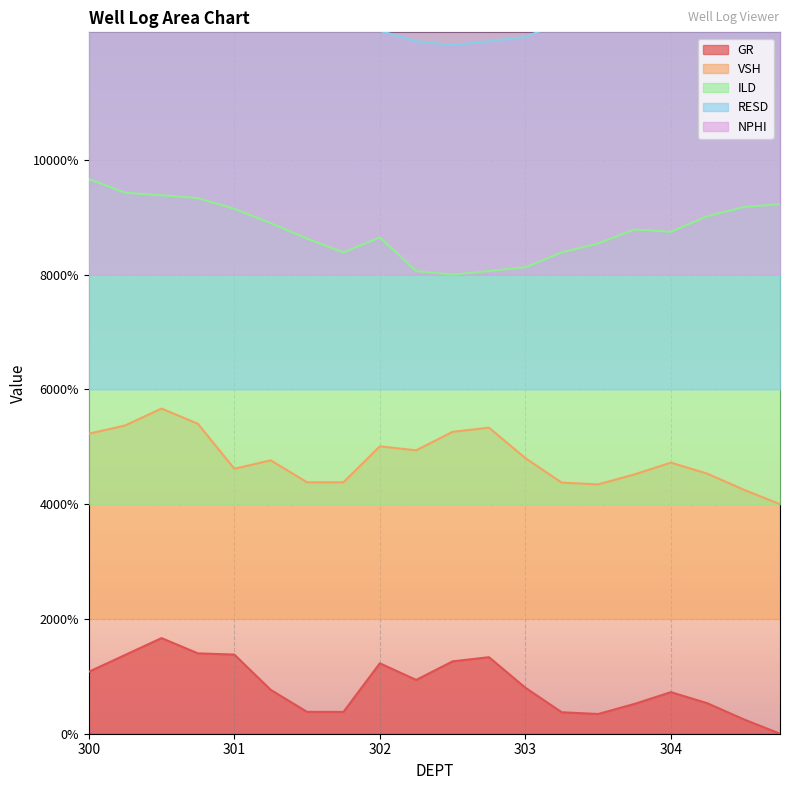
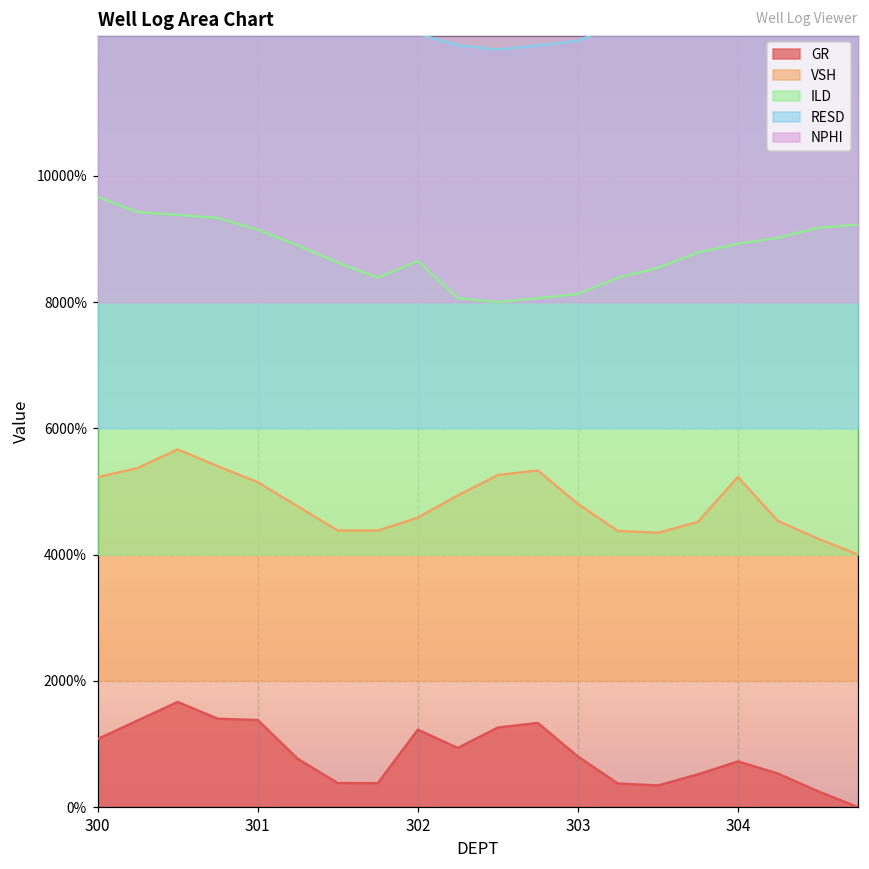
  {
    "GR": {
      "300": "1100%",
      "301": "1400%",
      "302": "1200%",
      "303": "800%",
      "304": "700%"
    },
    "VSH": {
      "300": "5200%",
-     "301": "4600%",
-     "302": "5000%",
+     "301": "5100%",
+     "302": "4600%",
      "303": "4800%",
-     "304": "4700%"
+     "304": "5200%"
    },
    "ILD": {
      "300": "9700%",
      "301": "9100%",
      "302": "8600%",
      "303": "8100%",
-     "304": "8700%"
+     "304": "8900%"
    },
    "RESD": {
      "302": "12300%",
      "303": "12100%"
    }
  }
